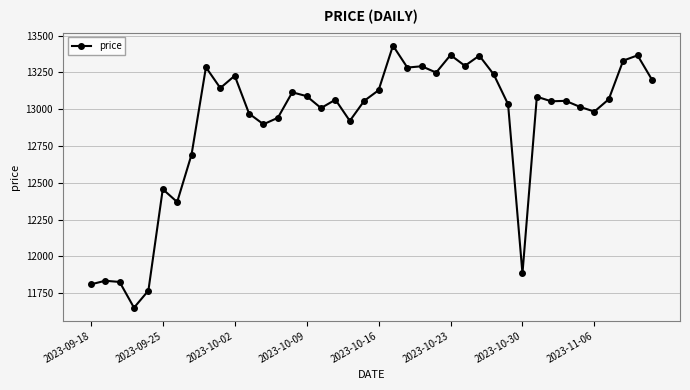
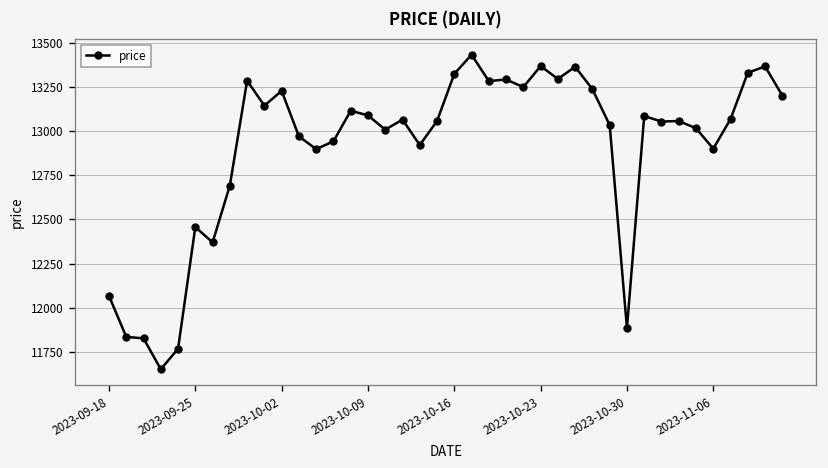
  {
-   "2023-09-18": 11810,
+   "2023-09-18": 12070,
    "2023-09-25": 12460,
    "2023-10-02": 13230,
    "2023-10-09": 13090,
-   "2023-10-16": 13130,
+   "2023-10-16": 13320,
    "2023-10-23": 13370,
    "2023-10-30": 11880,
-   "2023-11-06": 12980
+   "2023-11-06": 12900
  }
